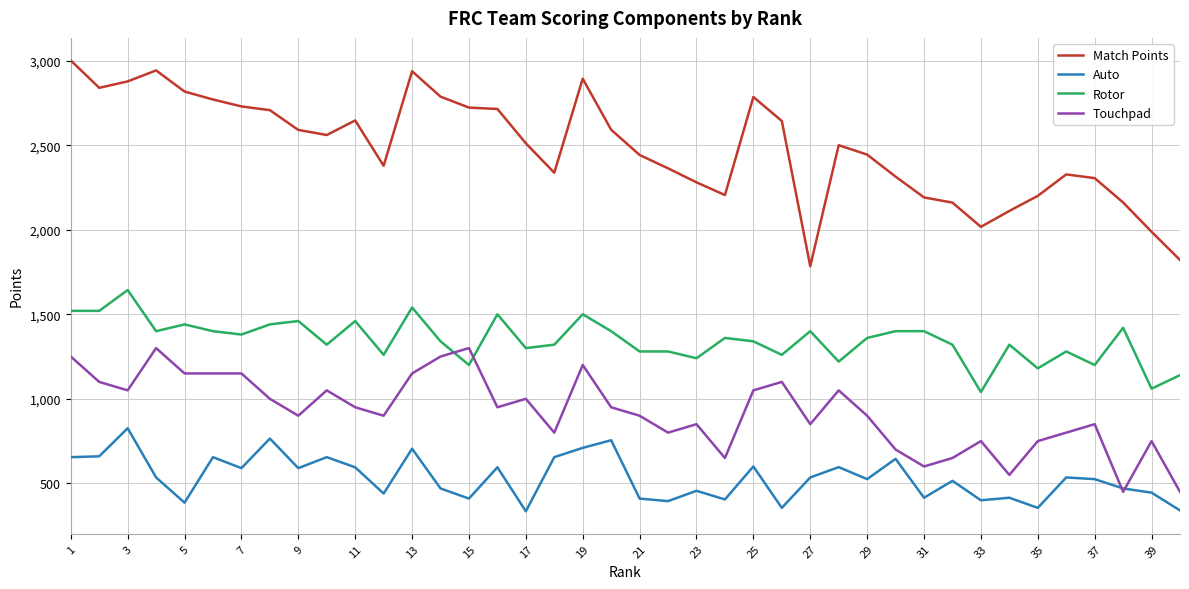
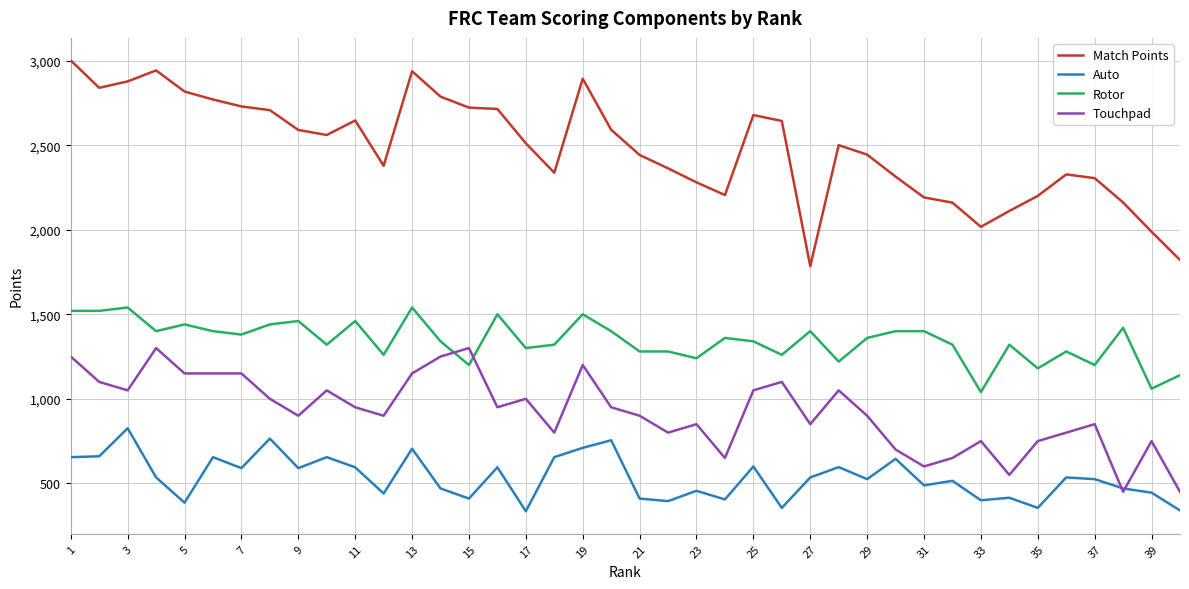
  {
    "Match Points": {
      "1": "3,000",
      "3": "2,880",
      "5": "2,820",
      "7": "2,730",
      "9": "2,590",
      "11": "2,650",
      "13": "2,940",
      "15": "2,720",
      "17": "2,510",
      "19": "2,890",
      "21": "2,440",
      "23": "2,280",
-     "25": "2,780",
+     "25": "2,680",
      "27": "1,780",
      "29": "2,440",
      "31": "2,190",
      "33": "2,020",
      "35": "2,200",
      "37": "2,310",
      "39": "1,990"
    },
    "Auto": {
      "1": "660",
      "3": "830",
      "5": "390",
      "7": "590",
      "9": "590",
      "11": "600",
      "13": "710",
      "15": "410",
      "17": "340",
      "19": "710",
      "21": "410",
      "23": "460",
      "25": "600",
      "27": "540",
      "29": "530",
-     "31": "420",
+     "31": "490",
      "33": "400",
      "35": "360",
      "37": "530",
      "39": "450"
    },
    "Rotor": {
      "1": "1,520",
-     "3": "1,640",
+     "3": "1,540",
      "5": "1,440",
      "7": "1,380",
      "9": "1,460",
      "11": "1,460",
      "13": "1,540",
      "15": "1,200",
      "17": "1,300",
      "19": "1,500",
      "21": "1,280",
      "23": "1,240",
      "25": "1,340",
      "27": "1,400",
      "29": "1,360",
      "31": "1,400",
      "33": "1,040",
      "35": "1,180",
      "37": "1,200",
      "39": "1,060"
    },
    "Touchpad": {
      "1": "1,250",
      "3": "1,050",
      "5": "1,150",
      "7": "1,150",
      "9": "900",
      "11": "950",
      "13": "1,150",
      "15": "1,300",
      "17": "1,000",
      "19": "1,200",
      "21": "900",
      "23": "850",
      "25": "1,050",
      "27": "850",
      "29": "900",
      "31": "600",
      "33": "750",
      "35": "750",
      "37": "850",
      "39": "750"
    }
  }
